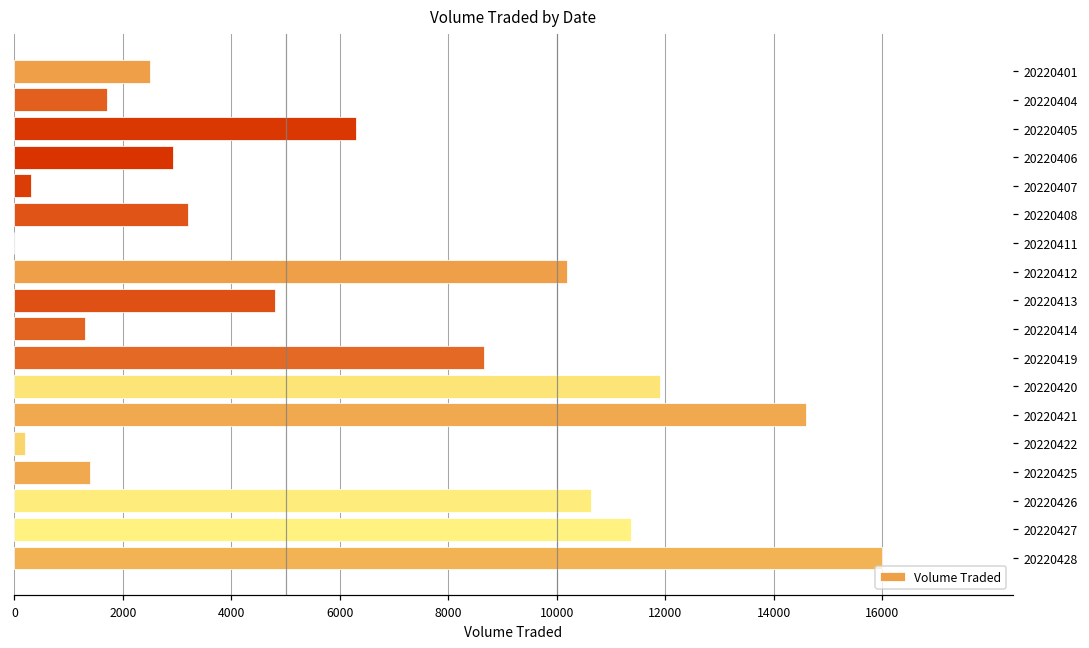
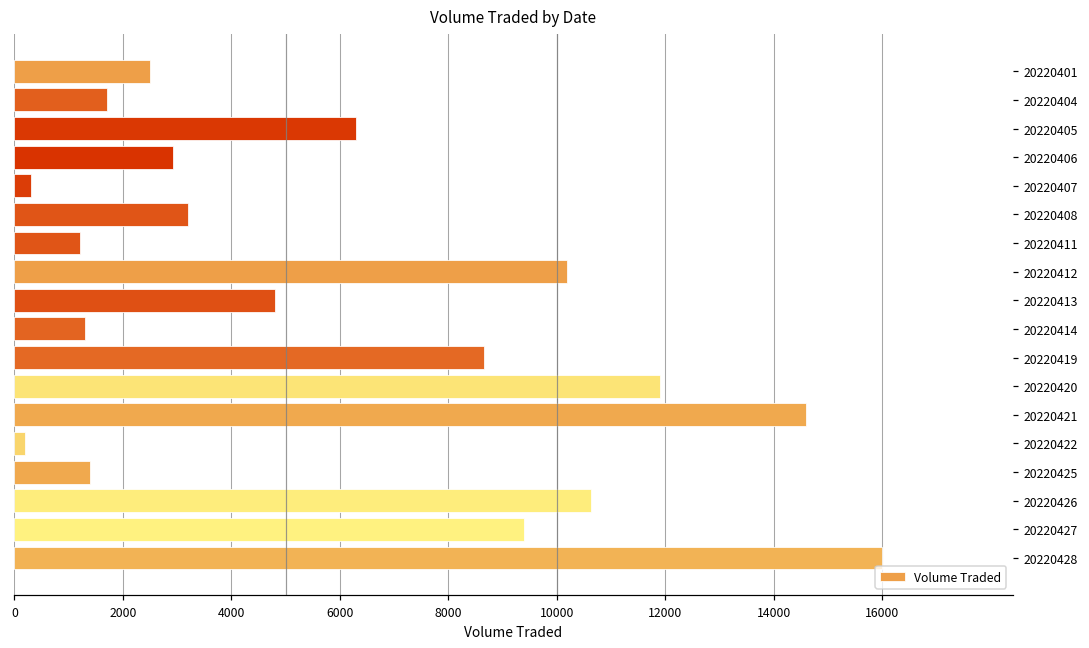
  {
    "20220401": 2500,
    "20220404": 1700,
    "20220405": 6300,
    "20220406": 2900,
    "20220407": 300,
    "20220408": 3200,
-   "20220411": 0,
+   "20220411": 1200,
    "20220412": 10200,
    "20220413": 4800,
    "20220414": 1300,
    "20220419": 8700,
    "20220420": 11900,
    "20220421": 14600,
    "20220422": 200,
    "20220425": 1400,
    "20220426": 10600,
-   "20220427": 11400,
+   "20220427": 9400,
    "20220428": 16000
  }
